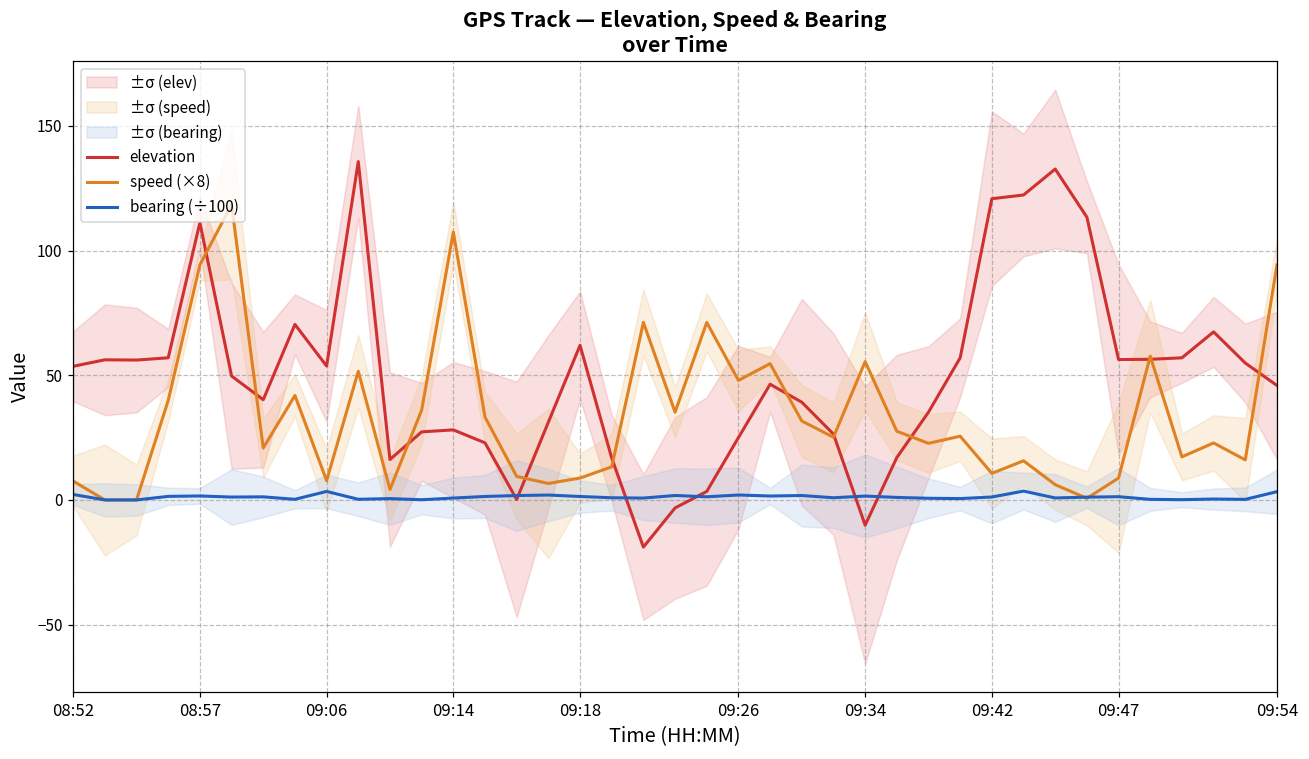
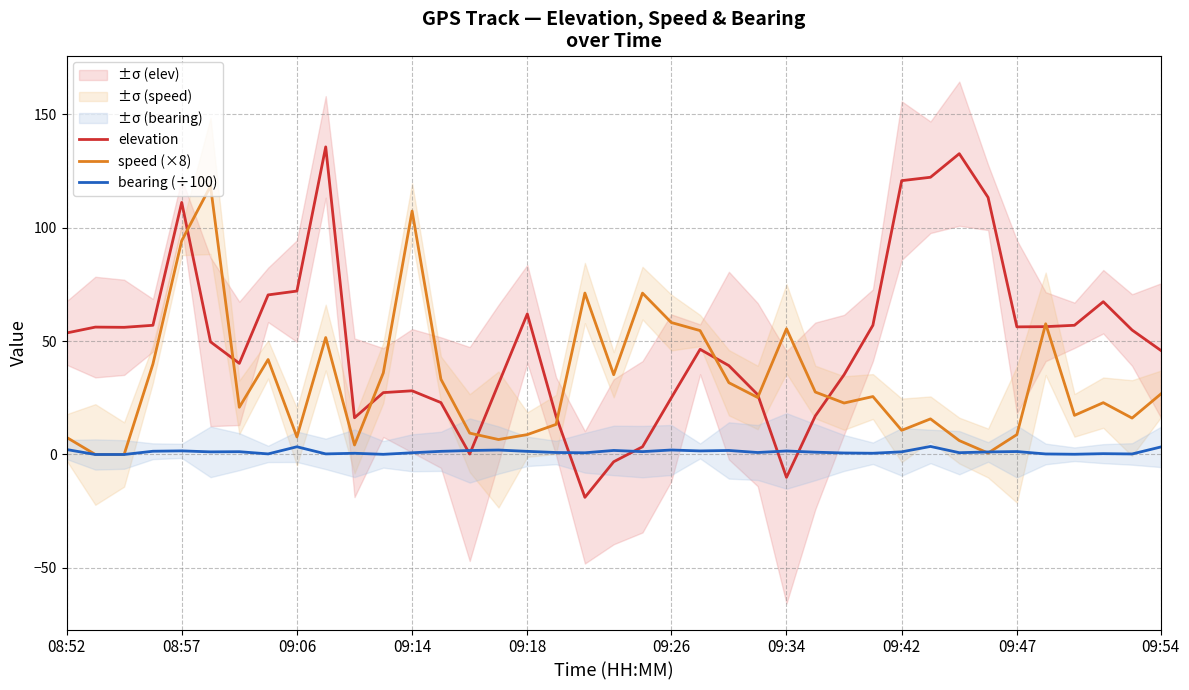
  {
    "elevation": {
      "08:52": 54,
      "08:57": 111,
-     "09:06": 54,
+     "09:06": 72,
      "09:14": 28,
      "09:18": 62,
      "09:26": 25,
      "09:34": -10,
      "09:42": 121,
      "09:54": 46
    },
    "speed (×8)": {
      "08:52": 8,
      "08:57": 94,
      "09:06": 8,
      "09:14": 107,
-     "09:26": 48,
+     "09:26": 58,
      "09:34": 55,
-     "09:54": 94
+     "09:54": 27
    },
    "bearing (÷100)": {
      "08:52": 2,
      "08:57": 2,
      "09:06": 3,
      "09:14": 1,
      "09:18": 1,
      "09:26": 2,
      "09:34": 2,
      "09:42": 1,
      "09:54": 3
    }
  }
